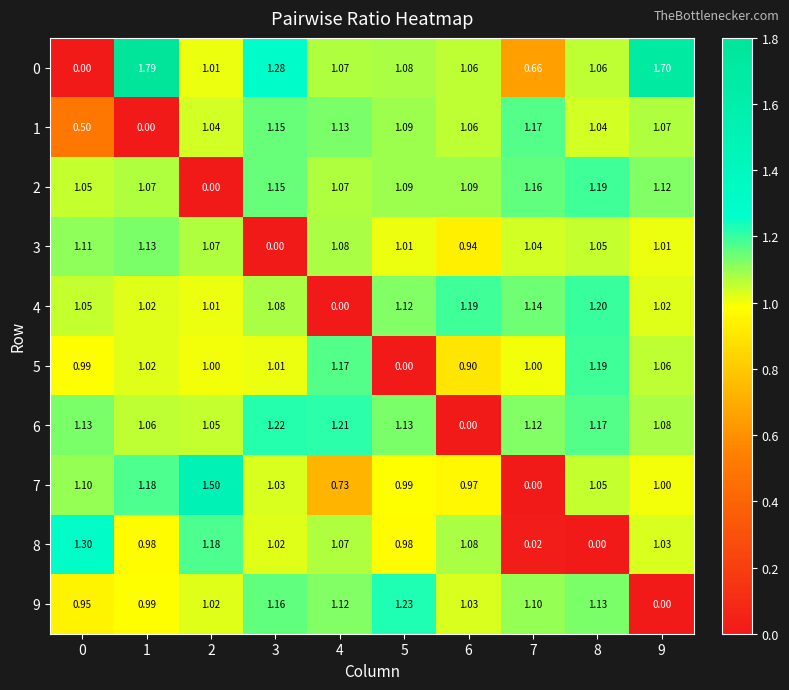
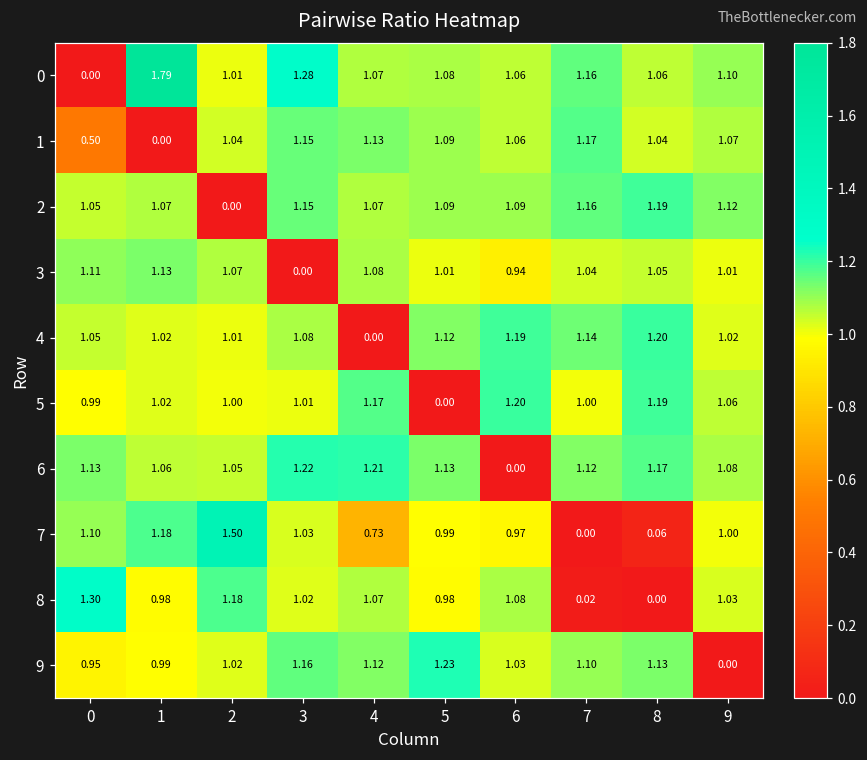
  {
    "0": {
      "0": 0.00,
      "1": 1.79,
      "2": 1.01,
      "3": 1.28,
      "4": 1.07,
      "5": 1.08,
      "6": 1.06,
-     "7": 0.66,
+     "7": 1.16,
      "8": 1.06,
-     "9": 1.70
+     "9": 1.10
    },
    "1": {
      "0": 0.50,
      "1": 0.00,
      "2": 1.04,
      "3": 1.15,
      "4": 1.13,
      "5": 1.09,
      "6": 1.06,
      "7": 1.17,
      "8": 1.04,
      "9": 1.07
    },
    "2": {
      "0": 1.05,
      "1": 1.07,
      "2": 0.00,
      "3": 1.15,
      "4": 1.07,
      "5": 1.09,
      "6": 1.09,
      "7": 1.16,
      "8": 1.19,
      "9": 1.12
    },
    "3": {
      "0": 1.11,
      "1": 1.13,
      "2": 1.07,
      "3": 0.00,
      "4": 1.08,
      "5": 1.01,
      "6": 0.94,
      "7": 1.04,
      "8": 1.05,
      "9": 1.01
    },
    "4": {
      "0": 1.05,
      "1": 1.02,
      "2": 1.01,
      "3": 1.08,
      "4": 0.00,
      "5": 1.12,
      "6": 1.19,
      "7": 1.14,
      "8": 1.20,
      "9": 1.02
    },
    "5": {
      "0": 0.99,
      "1": 1.02,
      "2": 1.00,
      "3": 1.01,
      "4": 1.17,
      "5": 0.00,
-     "6": 0.90,
+     "6": 1.20,
      "7": 1.00,
      "8": 1.19,
      "9": 1.06
    },
    "6": {
      "0": 1.13,
      "1": 1.06,
      "2": 1.05,
      "3": 1.22,
      "4": 1.21,
      "5": 1.13,
      "6": 0.00,
      "7": 1.12,
      "8": 1.17,
      "9": 1.08
    },
    "7": {
      "0": 1.10,
      "1": 1.18,
      "2": 1.50,
      "3": 1.03,
      "4": 0.73,
      "5": 0.99,
      "6": 0.97,
      "7": 0.00,
-     "8": 1.05,
+     "8": 0.06,
      "9": 1.00
    },
    "8": {
      "0": 1.30,
      "1": 0.98,
      "2": 1.18,
      "3": 1.02,
      "4": 1.07,
      "5": 0.98,
      "6": 1.08,
      "7": 0.02,
      "8": 0.00,
      "9": 1.03
    },
    "9": {
      "0": 0.95,
      "1": 0.99,
      "2": 1.02,
      "3": 1.16,
      "4": 1.12,
      "5": 1.23,
      "6": 1.03,
      "7": 1.10,
      "8": 1.13,
      "9": 0.00
    }
  }
